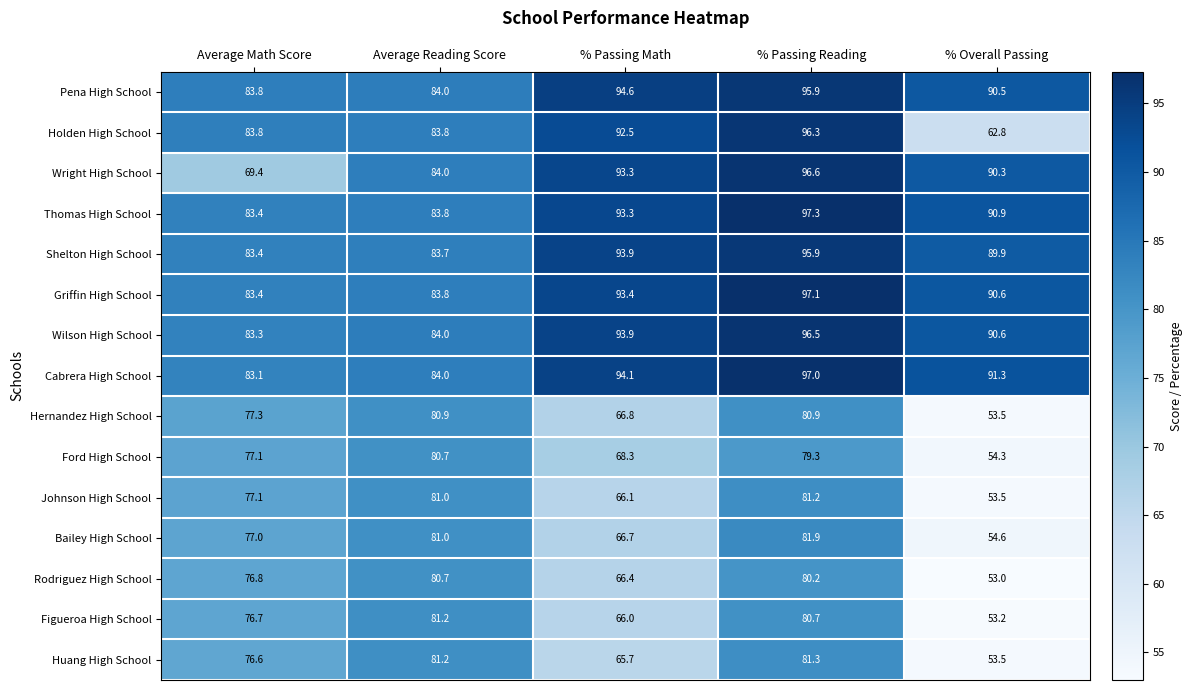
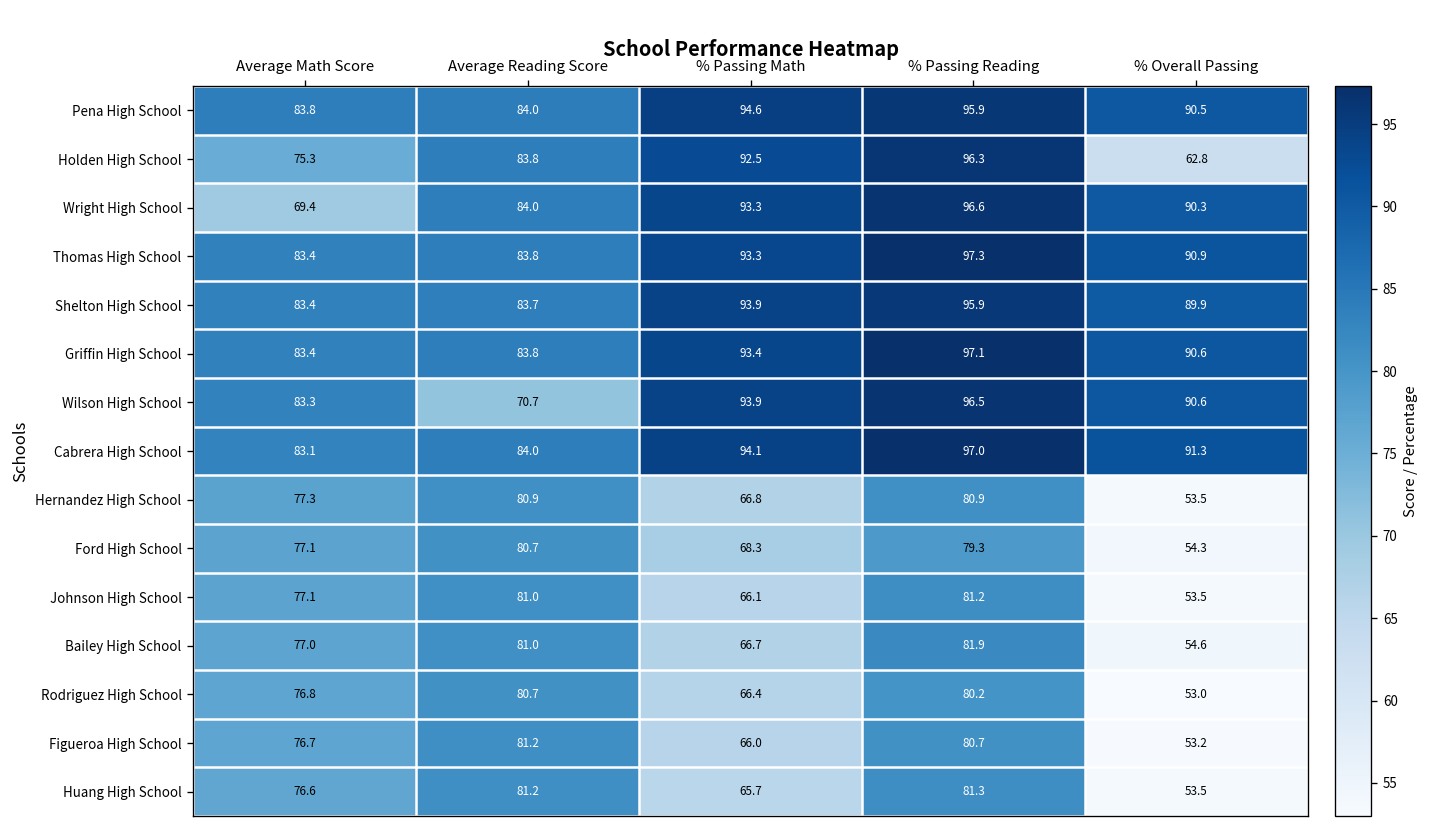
  {
    "Pena High School": {
      "Average Math Score": 83.8,
      "Average Reading Score": 84.0,
      "% Passing Math": 94.6,
      "% Passing Reading": 95.9,
      "% Overall Passing": 90.5
    },
    "Holden High School": {
-     "Average Math Score": 83.8,
+     "Average Math Score": 75.3,
      "Average Reading Score": 83.8,
      "% Passing Math": 92.5,
      "% Passing Reading": 96.3,
      "% Overall Passing": 62.8
    },
    "Wright High School": {
      "Average Math Score": 69.4,
      "Average Reading Score": 84.0,
      "% Passing Math": 93.3,
      "% Passing Reading": 96.6,
      "% Overall Passing": 90.3
    },
    "Thomas High School": {
      "Average Math Score": 83.4,
      "Average Reading Score": 83.8,
      "% Passing Math": 93.3,
      "% Passing Reading": 97.3,
      "% Overall Passing": 90.9
    },
    "Shelton High School": {
      "Average Math Score": 83.4,
      "Average Reading Score": 83.7,
      "% Passing Math": 93.9,
      "% Passing Reading": 95.9,
      "% Overall Passing": 89.9
    },
    "Griffin High School": {
      "Average Math Score": 83.4,
      "Average Reading Score": 83.8,
      "% Passing Math": 93.4,
      "% Passing Reading": 97.1,
      "% Overall Passing": 90.6
    },
    "Wilson High School": {
      "Average Math Score": 83.3,
-     "Average Reading Score": 84.0,
+     "Average Reading Score": 70.7,
      "% Passing Math": 93.9,
      "% Passing Reading": 96.5,
      "% Overall Passing": 90.6
    },
    "Cabrera High School": {
      "Average Math Score": 83.1,
      "Average Reading Score": 84.0,
      "% Passing Math": 94.1,
      "% Passing Reading": 97.0,
      "% Overall Passing": 91.3
    },
    "Hernandez High School": {
      "Average Math Score": 77.3,
      "Average Reading Score": 80.9,
      "% Passing Math": 66.8,
      "% Passing Reading": 80.9,
      "% Overall Passing": 53.5
    },
    "Ford High School": {
      "Average Math Score": 77.1,
      "Average Reading Score": 80.7,
      "% Passing Math": 68.3,
      "% Passing Reading": 79.3,
      "% Overall Passing": 54.3
    },
    "Johnson High School": {
      "Average Math Score": 77.1,
      "Average Reading Score": 81.0,
      "% Passing Math": 66.1,
      "% Passing Reading": 81.2,
      "% Overall Passing": 53.5
    },
    "Bailey High School": {
      "Average Math Score": 77.0,
      "Average Reading Score": 81.0,
      "% Passing Math": 66.7,
      "% Passing Reading": 81.9,
      "% Overall Passing": 54.6
    },
    "Rodriguez High School": {
      "Average Math Score": 76.8,
      "Average Reading Score": 80.7,
      "% Passing Math": 66.4,
      "% Passing Reading": 80.2,
      "% Overall Passing": 53.0
    },
    "Figueroa High School": {
      "Average Math Score": 76.7,
      "Average Reading Score": 81.2,
      "% Passing Math": 66.0,
      "% Passing Reading": 80.7,
      "% Overall Passing": 53.2
    },
    "Huang High School": {
      "Average Math Score": 76.6,
      "Average Reading Score": 81.2,
      "% Passing Math": 65.7,
      "% Passing Reading": 81.3,
      "% Overall Passing": 53.5
    }
  }
